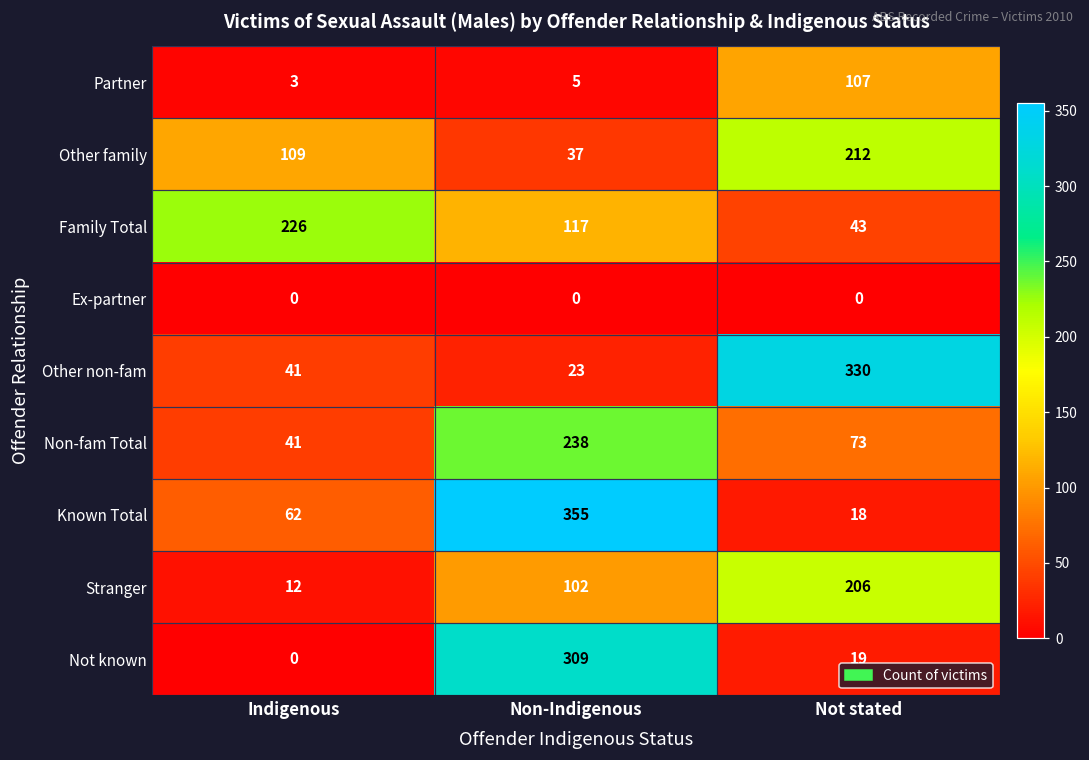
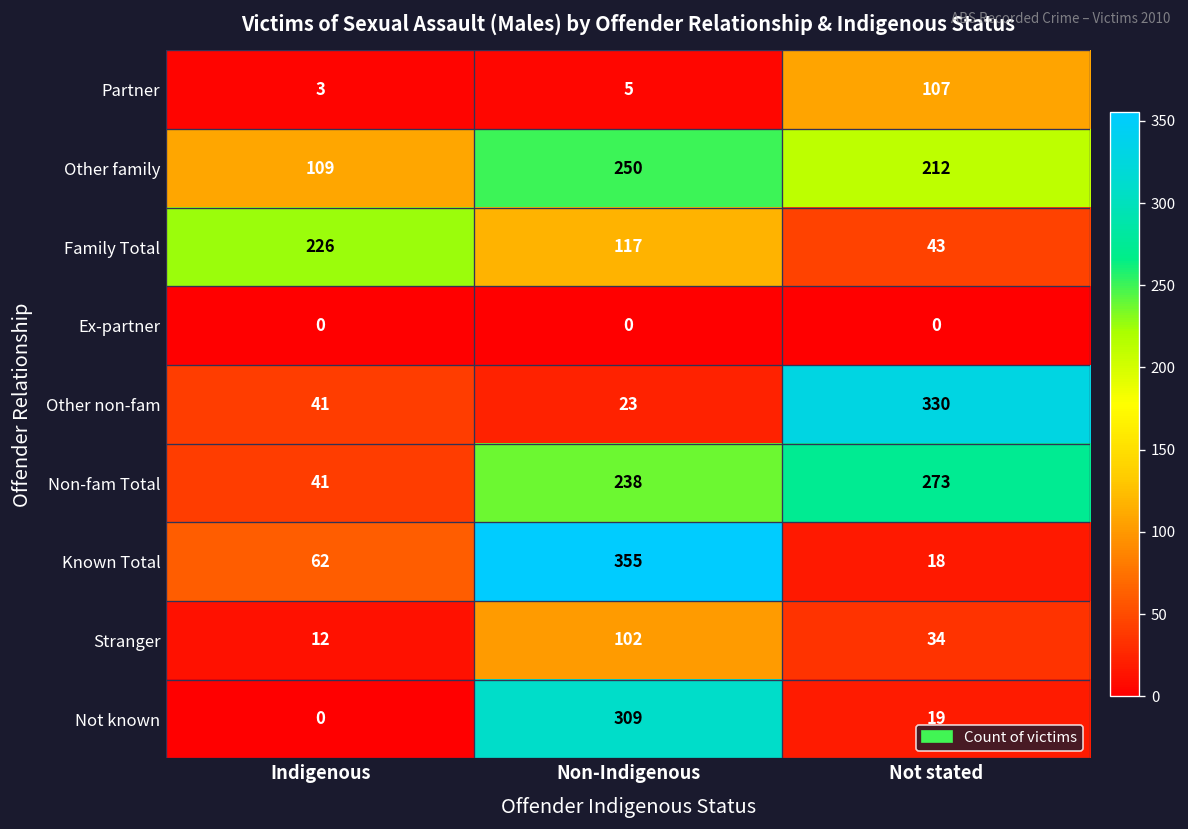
  {
    "Partner": {
      "Indigenous": 3,
      "Non-Indigenous": 5,
      "Not stated": 107
    },
    "Other family": {
      "Indigenous": 109,
-     "Non-Indigenous": 37,
+     "Non-Indigenous": 250,
      "Not stated": 212
    },
    "Family Total": {
      "Indigenous": 226,
      "Non-Indigenous": 117,
      "Not stated": 43
    },
    "Ex-partner": {
      "Indigenous": 0,
      "Non-Indigenous": 0,
      "Not stated": 0
    },
    "Other non-fam": {
      "Indigenous": 41,
      "Non-Indigenous": 23,
      "Not stated": 330
    },
    "Non-fam Total": {
      "Indigenous": 41,
      "Non-Indigenous": 238,
-     "Not stated": 73
+     "Not stated": 273
    },
    "Known Total": {
      "Indigenous": 62,
      "Non-Indigenous": 355,
      "Not stated": 18
    },
    "Stranger": {
      "Indigenous": 12,
      "Non-Indigenous": 102,
-     "Not stated": 206
+     "Not stated": 34
    },
    "Not known": {
      "Indigenous": 0,
      "Non-Indigenous": 309
    }
  }
